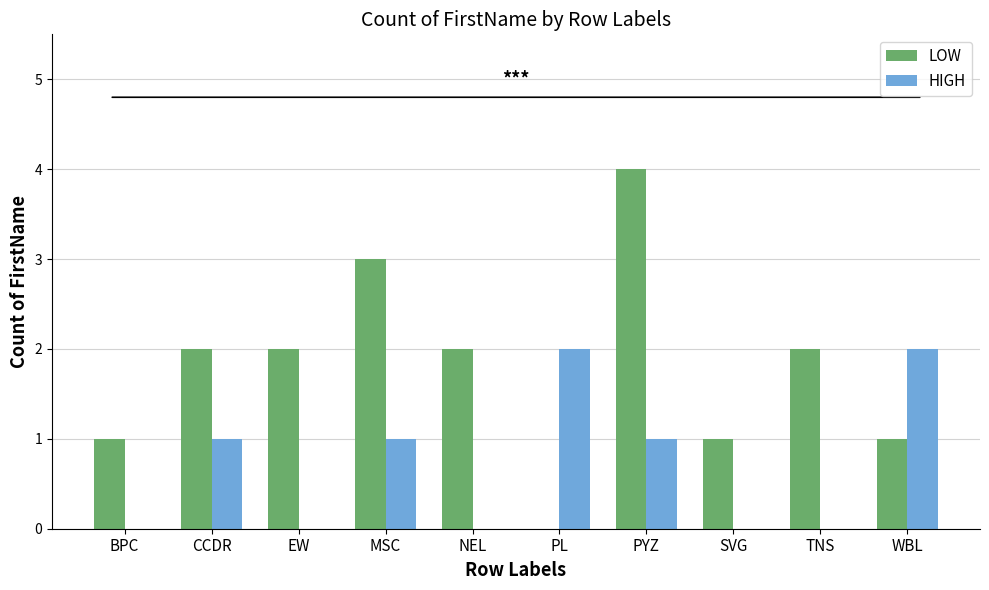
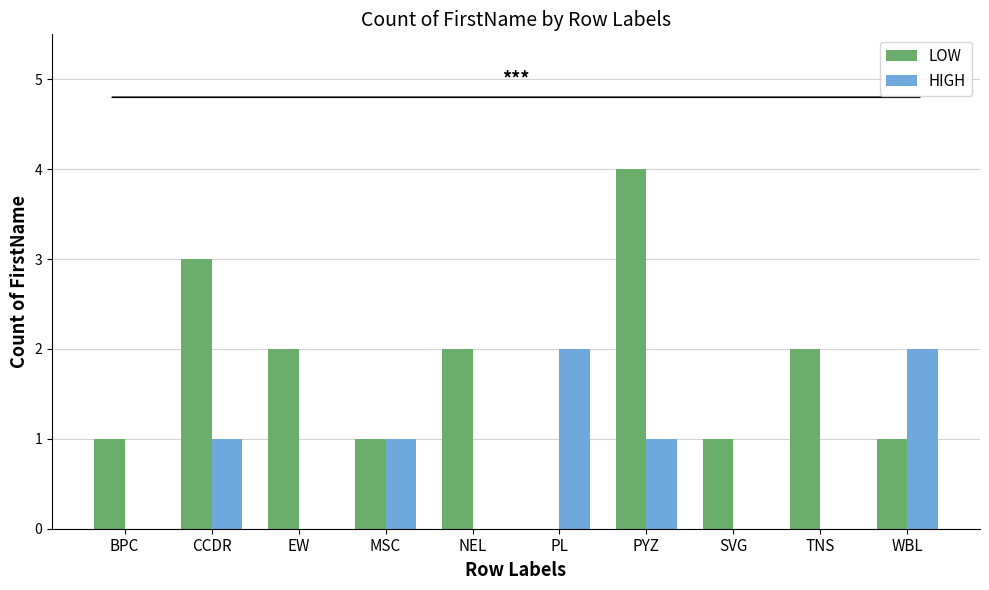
  {
    "LOW": {
      "BPC": 1,
-     "CCDR": 2,
+     "CCDR": 3,
      "EW": 2,
-     "MSC": 3,
+     "MSC": 1,
      "NEL": 2,
      "PL": 0,
      "PYZ": 4,
      "SVG": 1,
      "TNS": 2,
      "WBL": 1
    },
    "HIGH": {
      "BPC": 0,
      "CCDR": 1,
      "EW": 0,
      "MSC": 1,
      "NEL": 0,
      "PL": 2,
      "PYZ": 1,
      "SVG": 0,
      "TNS": 0,
      "WBL": 2
    }
  }
